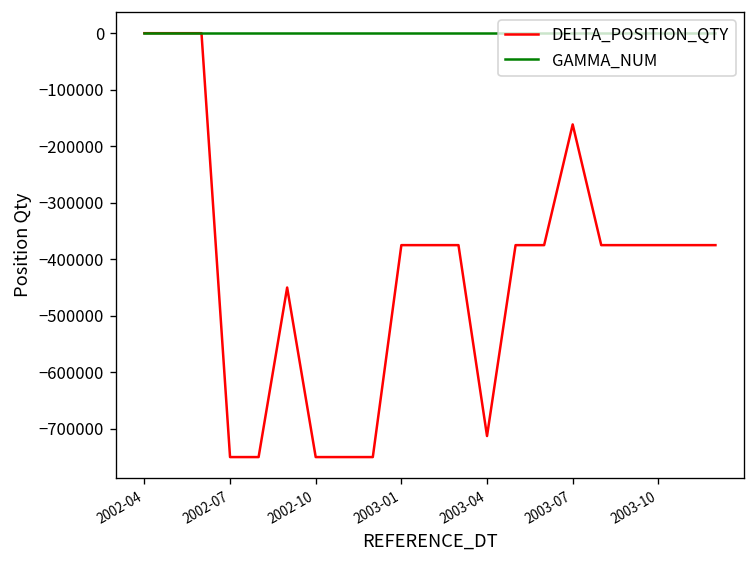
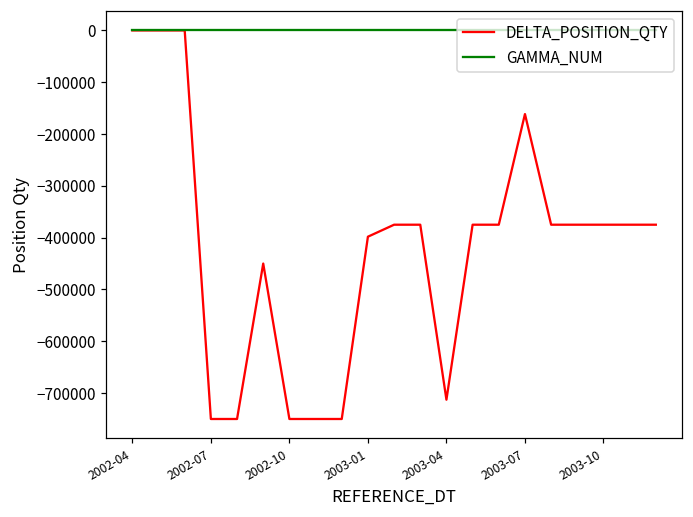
  {
    "DELTA_POSITION_QTY": {
      "2002-07": -750000,
      "2002-10": -750000,
-     "2003-01": -380000,
+     "2003-01": -400000,
      "2003-04": -710000,
      "2003-07": -160000,
      "2003-10": -380000
    },
    "GAMMA_NUM": {
      "2002-07": 0,
      "2002-10": 0,
      "2003-01": 0,
      "2003-04": 0
    }
  }
